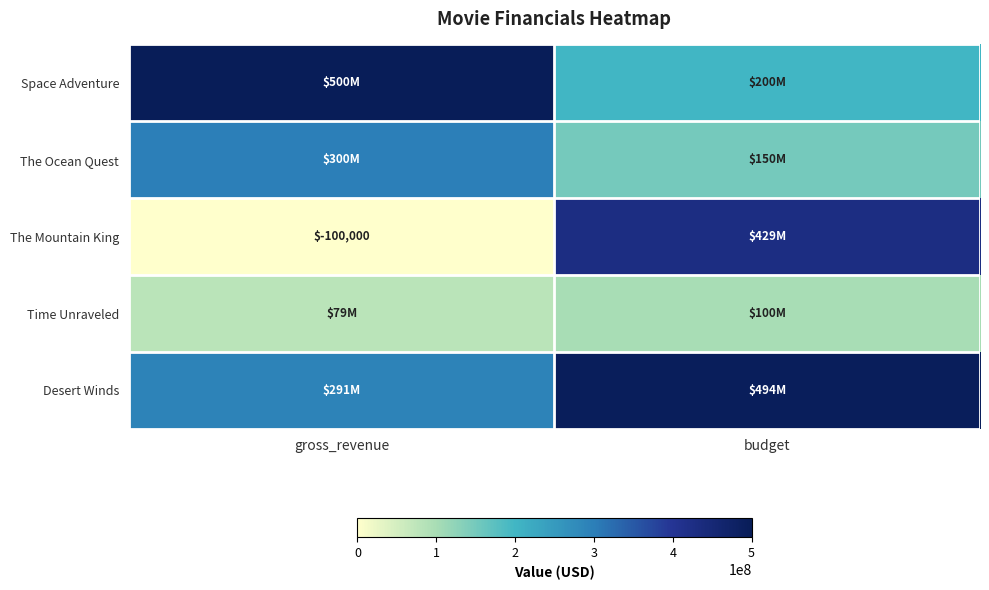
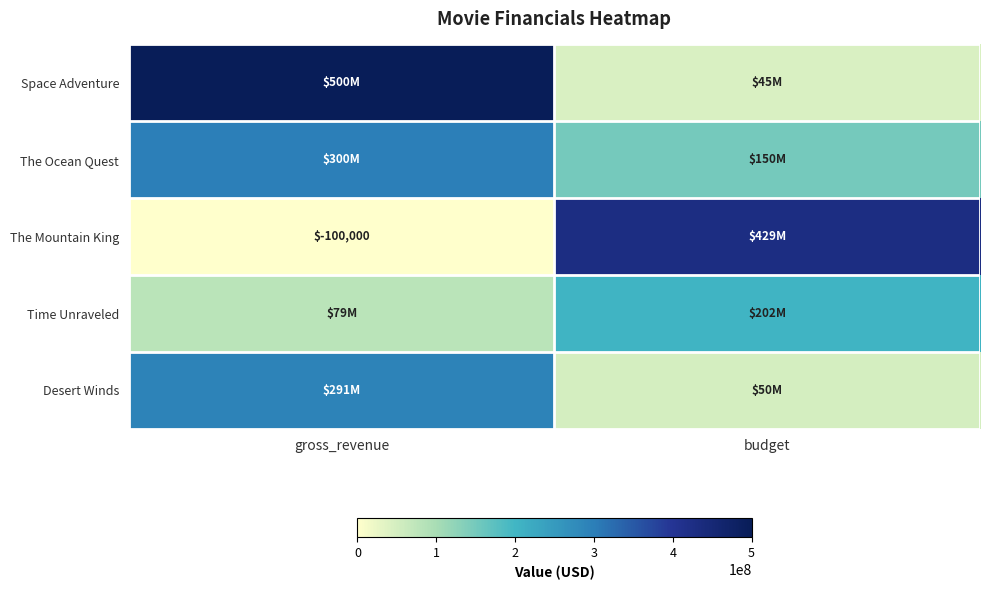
  {
    "Space Adventure": {
      "gross_revenue": "$500M",
-     "budget": "$200M"
+     "budget": "$45M"
    },
    "The Ocean Quest": {
      "gross_revenue": "$300M",
      "budget": "$150M"
    },
    "The Mountain King": {
      "gross_revenue": "$-100,000",
      "budget": "$429M"
    },
    "Time Unraveled": {
      "gross_revenue": "$79M",
-     "budget": "$100M"
+     "budget": "$202M"
    },
    "Desert Winds": {
      "gross_revenue": "$291M",
-     "budget": "$494M"
+     "budget": "$50M"
    }
  }
